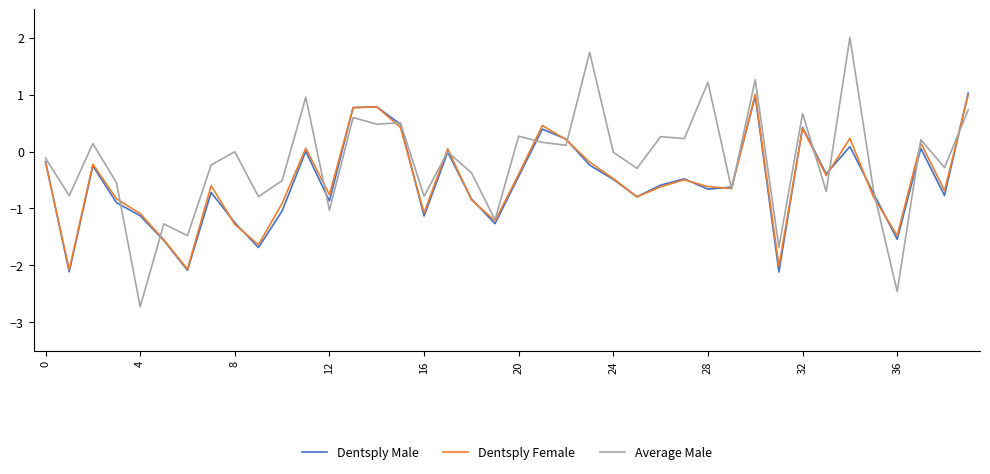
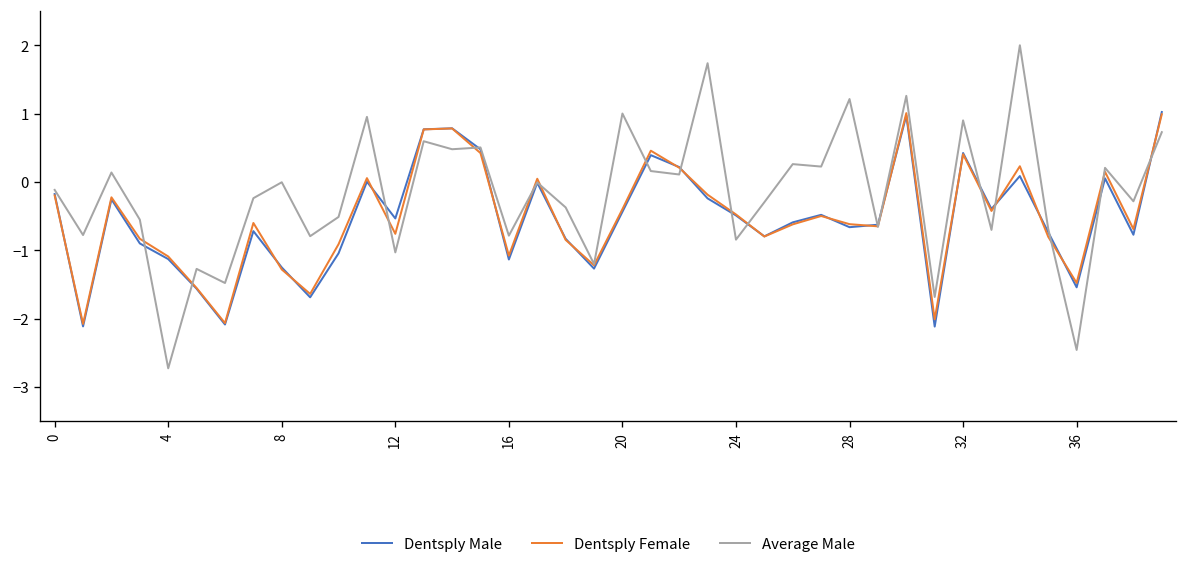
  {
    "Dentsply Male": {
-     "12": -0.9,
+     "12": -0.5,
      "16": -1.1,
      "36": -1.5
    },
    "Dentsply Female": {
      "12": -0.8,
      "16": -1.1,
      "36": -1.5
    },
    "Average Male": {
      "0": -0.1,
      "4": -2.7,
      "8": 0.0,
      "12": -1.0,
      "16": -0.8,
-     "20": 0.3,
-     "24": 0.0,
+     "20": 1.0,
+     "24": -0.8,
      "28": 1.2,
-     "32": 0.7,
+     "32": 0.9,
      "36": -2.5
    }
  }
